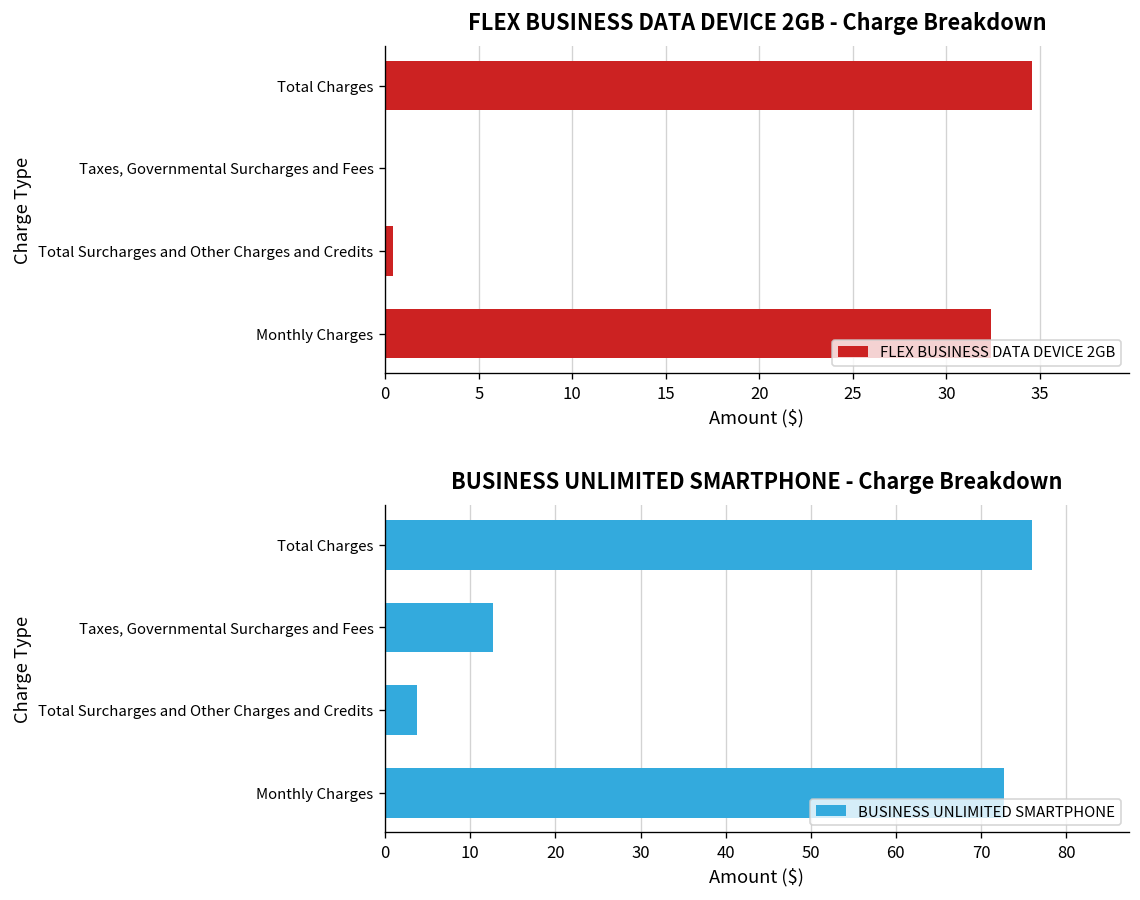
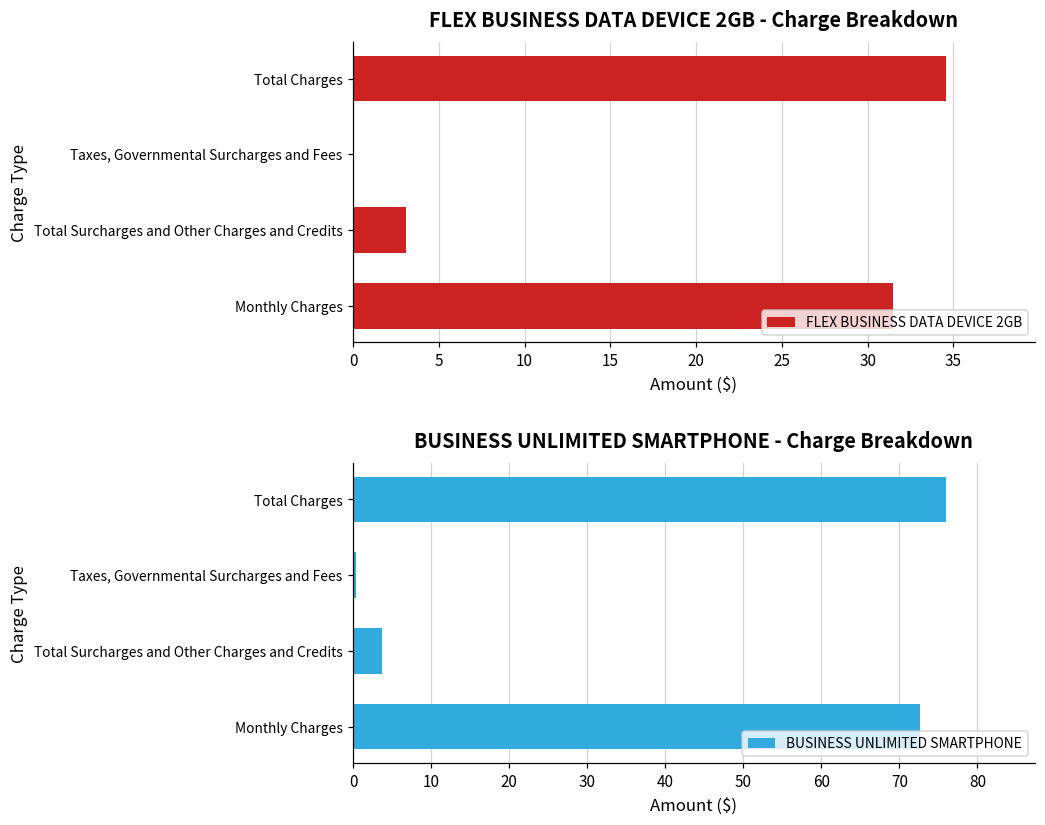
  {
    "FLEX BUSINESS DATA DEVICE 2GB - Charge Breakdown": {
      "Total Charges": 34.6,
      "Taxes, Governmental Surcharges and Fees": 0.0,
-     "Total Surcharges and Other Charges and Credits": 0.4,
-     "Monthly Charges": 32.4
+     "Total Surcharges and Other Charges and Credits": 3.1,
+     "Monthly Charges": 31.5
    },
    "BUSINESS UNLIMITED SMARTPHONE - Charge Breakdown": {
      "Total Charges": 76,
-     "Taxes, Governmental Surcharges and Fees": 13,
+     "Taxes, Governmental Surcharges and Fees": 0,
      "Total Surcharges and Other Charges and Credits": 4,
      "Monthly Charges": 73
    }
  }
